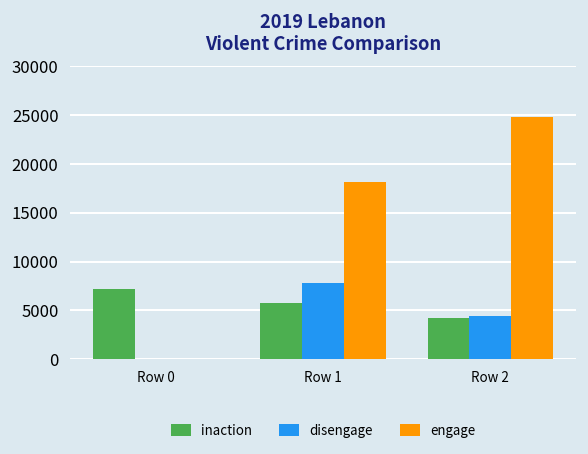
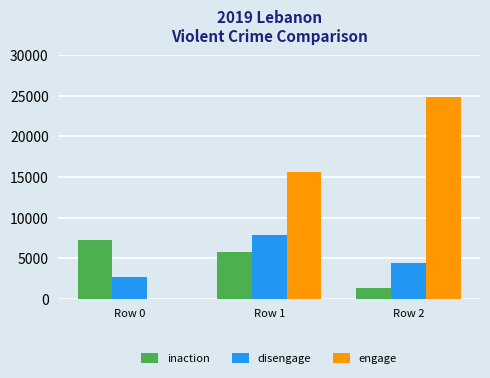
  {
    "inaction": {
      "Row 0": 7000,
      "Row 1": 6000,
-     "Row 2": 4000
+     "Row 2": 1000
    },
    "disengage": {
-     "Row 0": 0,
+     "Row 0": 3000,
      "Row 1": 8000,
      "Row 2": 4000
    },
    "engage": {
      "Row 0": 0,
-     "Row 1": 18000,
+     "Row 1": 16000,
      "Row 2": 25000
    }
  }
